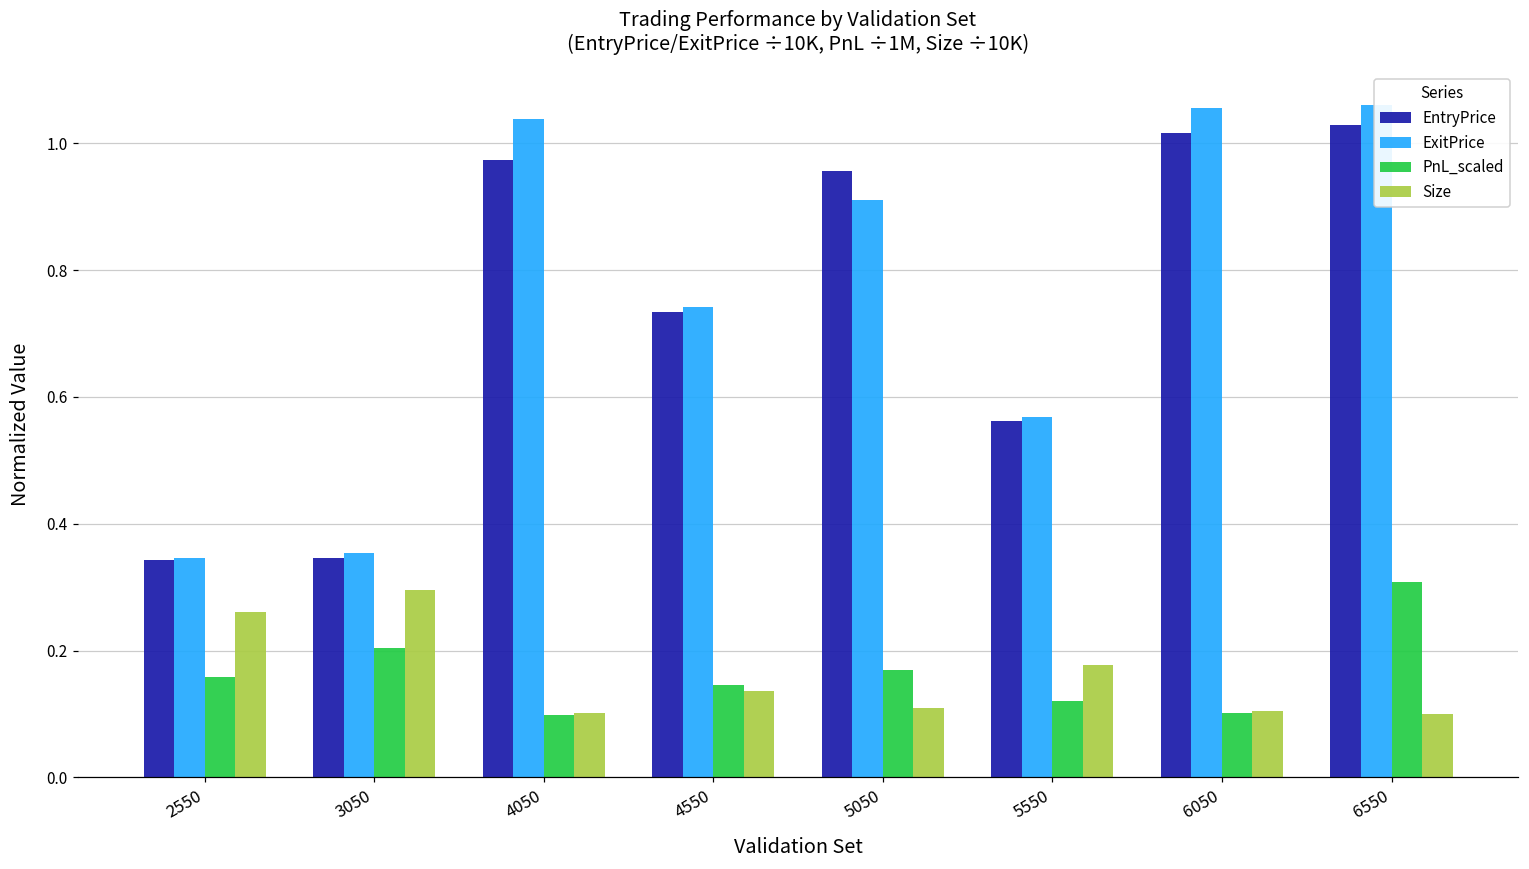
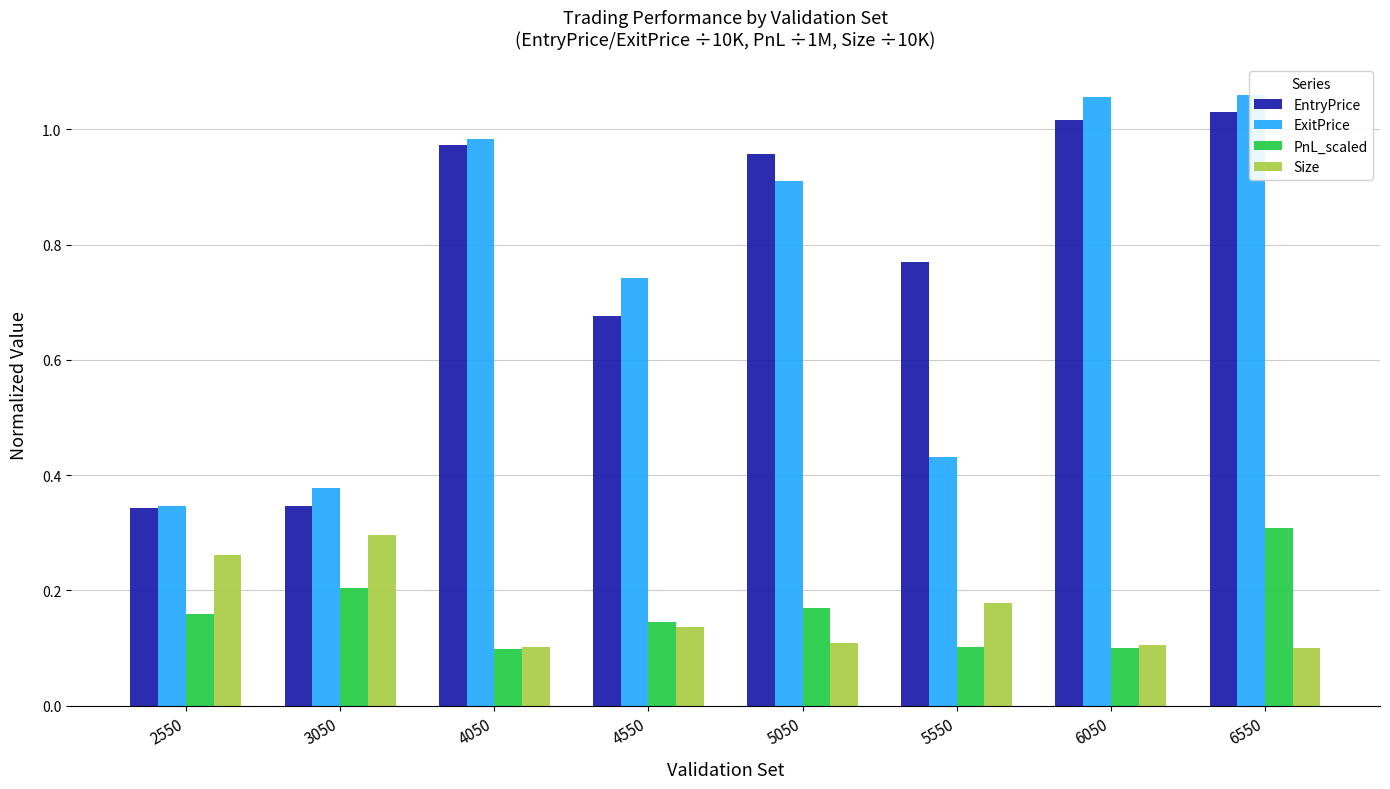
  {
    "EntryPrice": {
      "2550": 0.34,
      "3050": 0.35,
      "4050": 0.97,
-     "4550": 0.73,
+     "4550": 0.68,
      "5050": 0.96,
-     "5550": 0.56,
+     "5550": 0.77,
      "6050": 1.02,
      "6550": 1.03
    },
    "ExitPrice": {
      "2550": 0.35,
-     "3050": 0.35,
-     "4050": 1.04,
+     "3050": 0.38,
+     "4050": 0.98,
      "4550": 0.74,
      "5050": 0.91,
-     "5550": 0.57,
+     "5550": 0.43,
      "6050": 1.06
    },
    "PnL_scaled": {
      "2550": 0.16,
      "3050": 0.20,
      "4050": 0.10,
      "4550": 0.14,
      "5050": 0.17,
-     "5550": 0.12,
+     "5550": 0.10,
      "6050": 0.10,
      "6550": 0.31
    },
    "Size": {
      "2550": 0.26,
      "3050": 0.30,
      "4050": 0.10,
      "4550": 0.14,
      "5050": 0.11,
      "5550": 0.18,
      "6050": 0.11,
      "6550": 0.10
    }
  }
